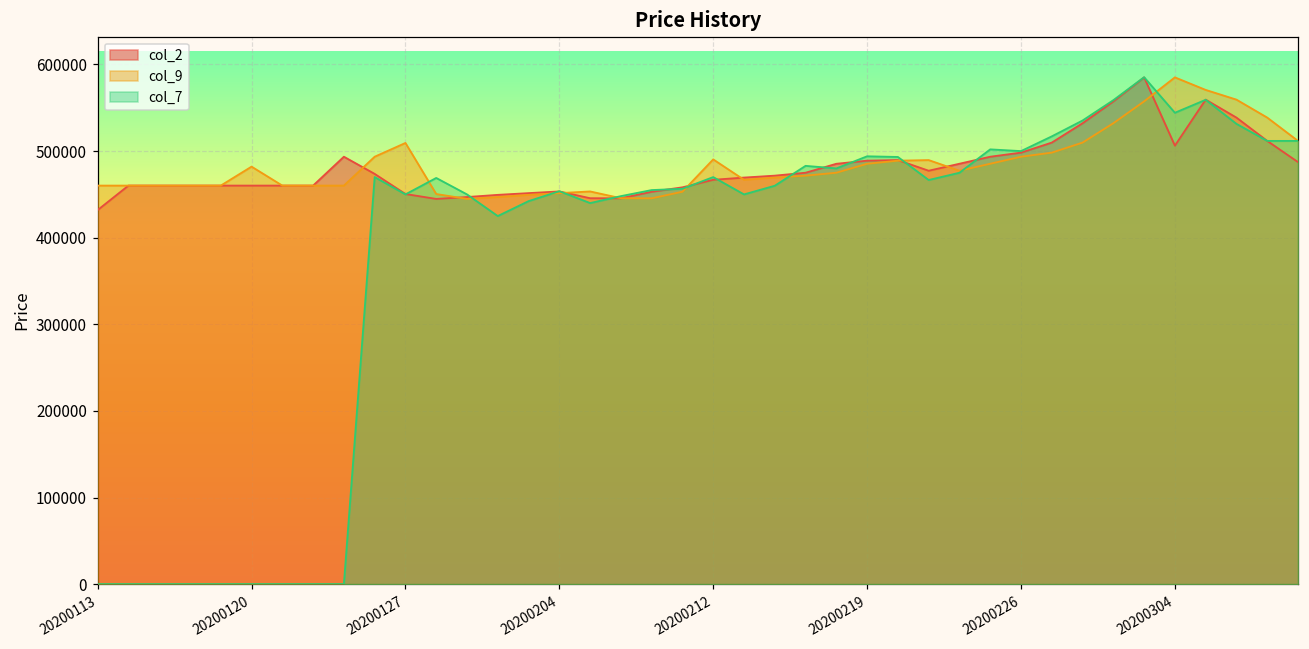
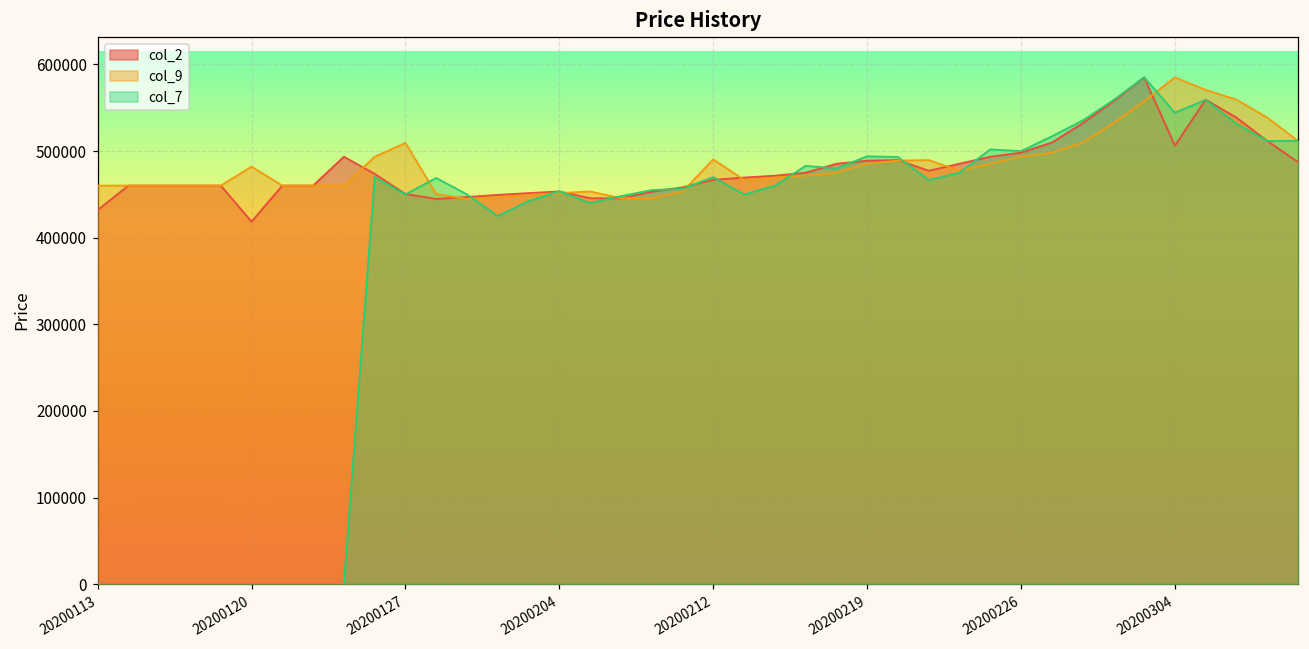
  {
    "col_2": {
      "20200113": 430000,
-     "20200120": 460000,
+     "20200120": 420000,
      "20200219": 490000,
      "20200304": 510000
    },
    "col_9": {
      "20200113": 460000,
      "20200120": 480000,
      "20200127": 510000,
      "20200212": 490000,
      "20200219": 490000,
      "20200226": 490000,
      "20200304": 590000
    },
    "col_7": {
      "20200113": 0,
      "20200120": 0,
      "20200219": 490000,
      "20200304": 540000
    }
  }
